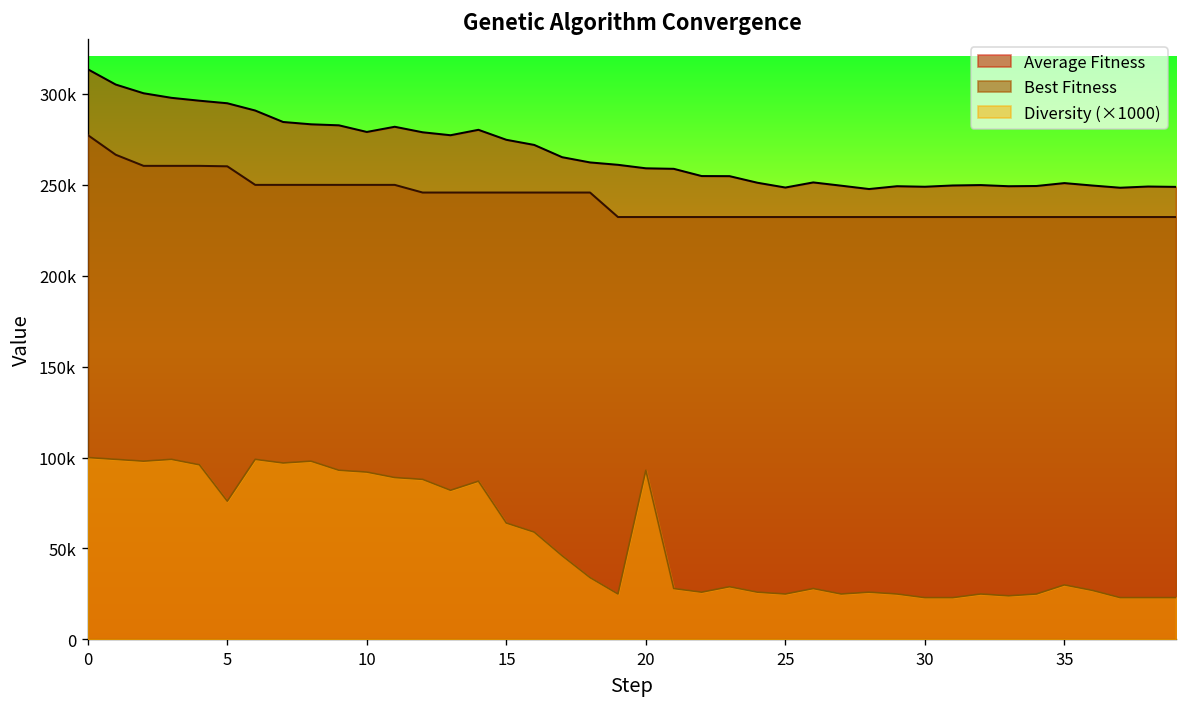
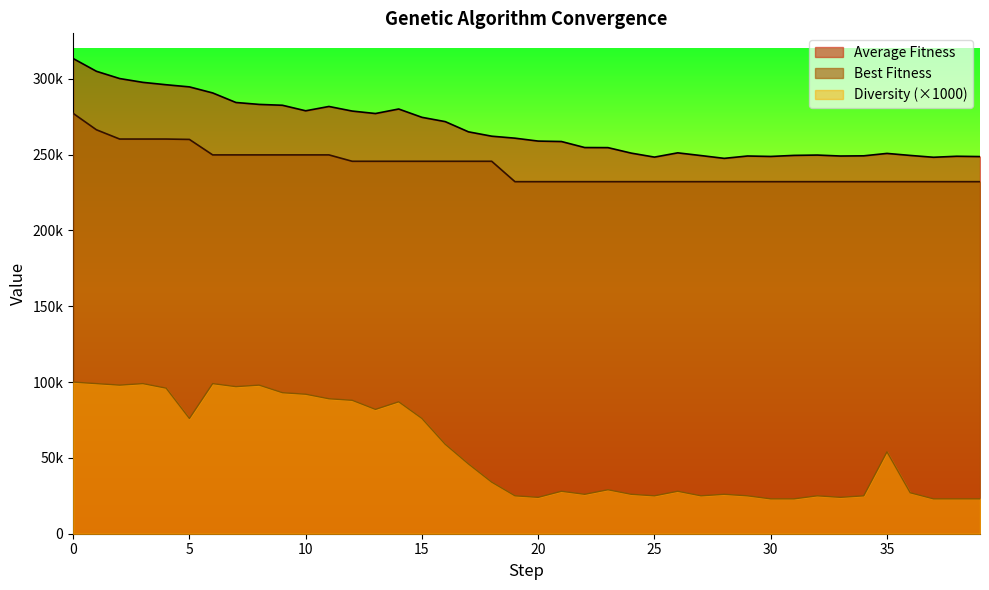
  {
    "Diversity (×1000)": {
      "0": 100000,
      "5": 76000,
      "10": 92000,
-     "15": 64000,
-     "20": 93000,
+     "15": 76000,
+     "20": 24000,
      "25": 25000,
      "30": 23000,
-     "35": 30000
+     "35": 54000
    }
  }
